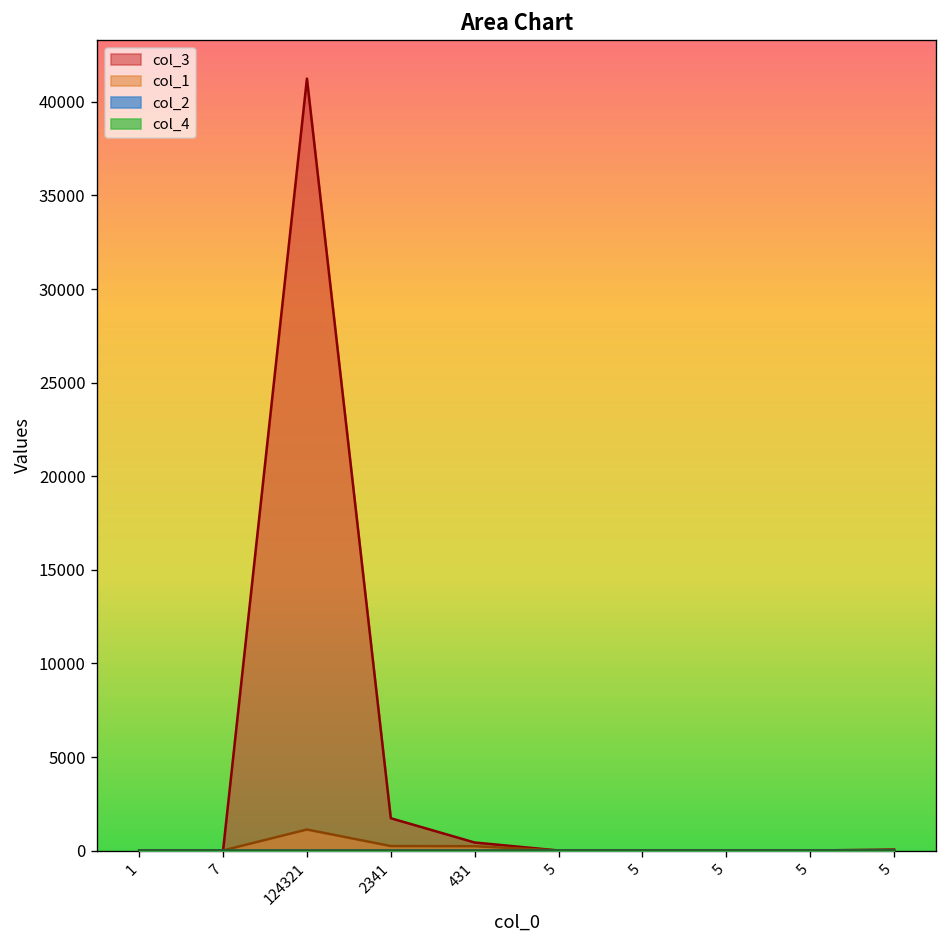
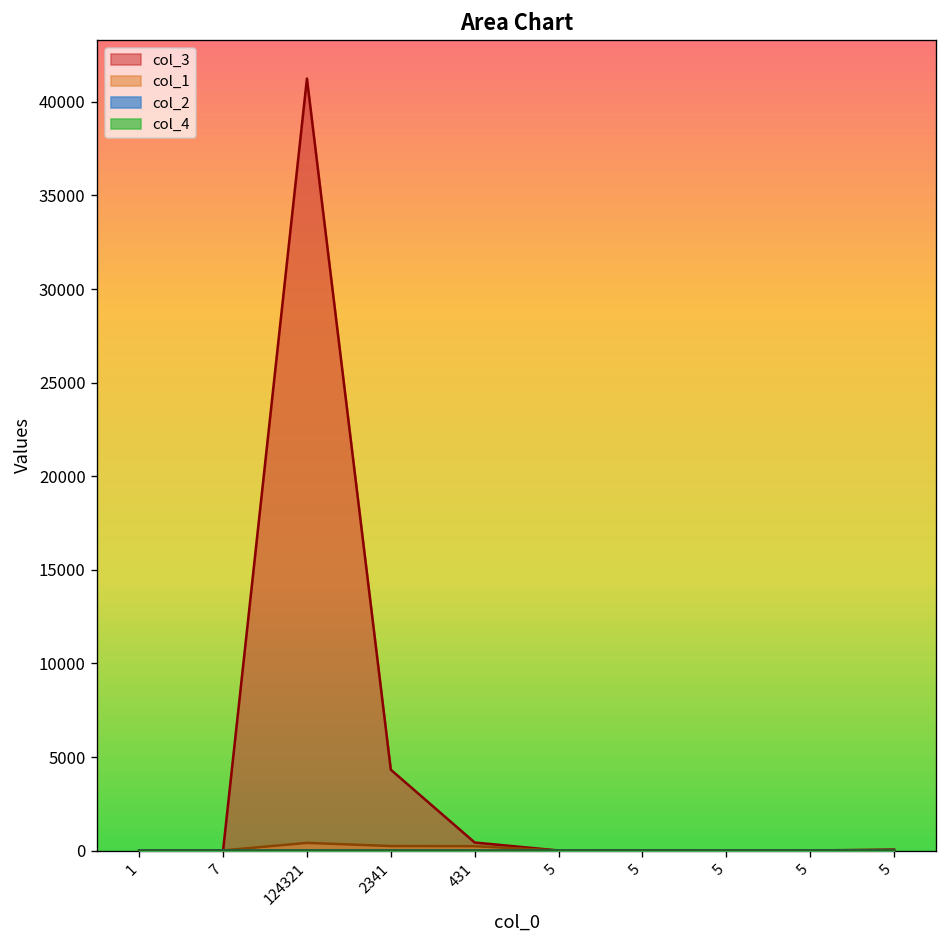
  {
    "col_3": {
      "124321": 41200,
-     "2341": 1700,
+     "2341": 4300,
      "431": 400
    },
    "col_1": {
-     "124321": 1100,
+     "124321": 400,
      "2341": 200,
      "431": 200
    },
    "col_4": {
      "124321": 0,
      "2341": 0,
      "431": 0
    }
  }
